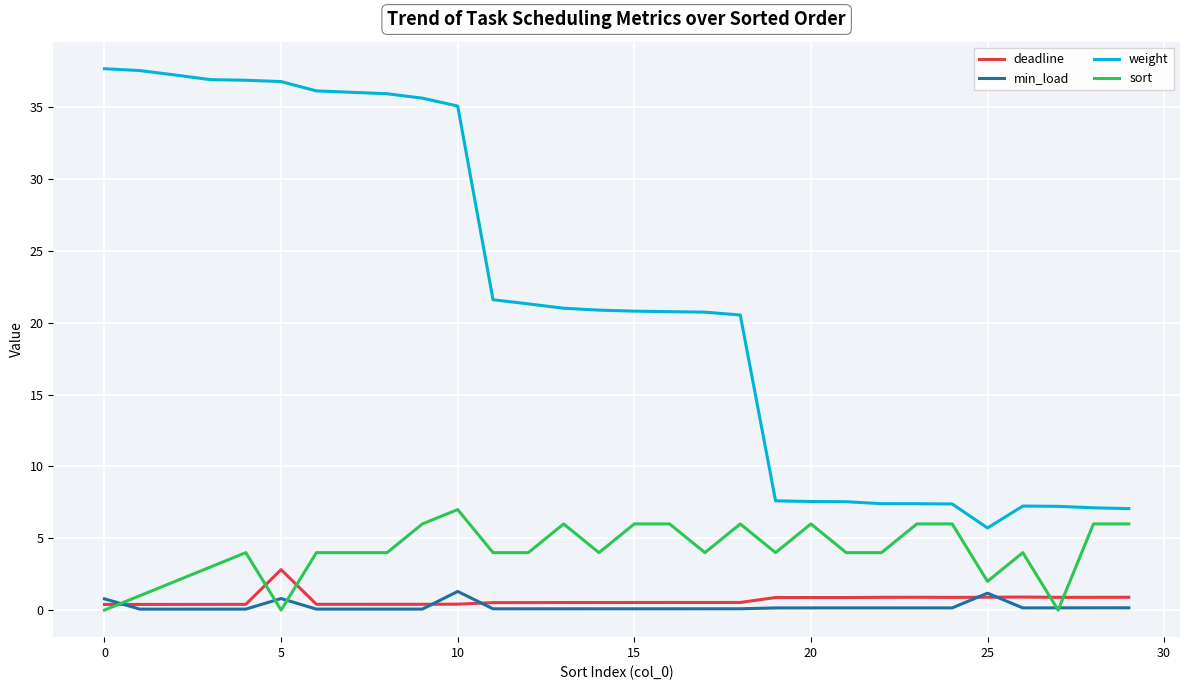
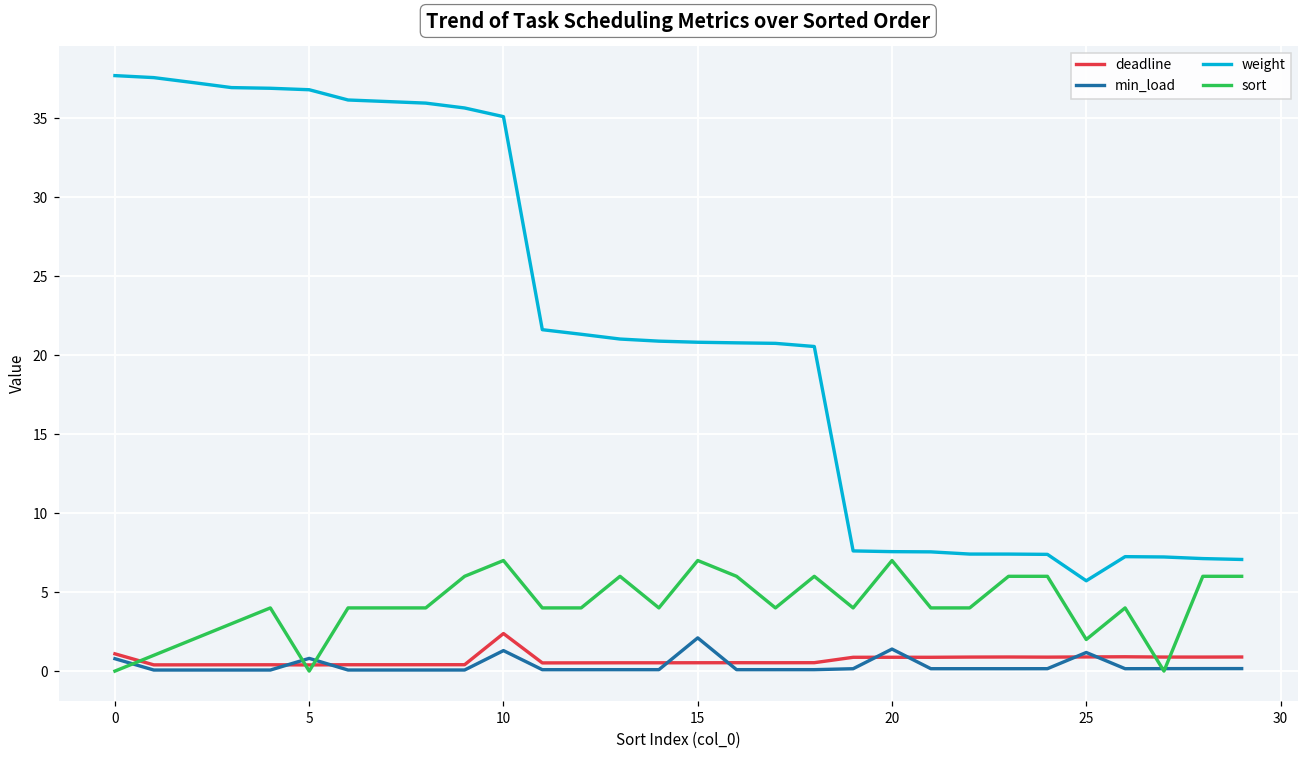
  {
    "deadline": {
-     "0": 0.4,
-     "5": 2.8,
-     "10": 0.4,
+     "0": 1.1,
+     "5": 0.4,
+     "10": 2.4,
      "15": 0.5,
      "20": 0.9,
      "25": 0.9
    },
    "min_load": {
      "0": 0.8,
      "5": 0.8,
      "10": 1.3,
-     "15": 0.1,
-     "20": 0.2,
+     "15": 2.1,
+     "20": 1.4,
      "25": 1.2
    },
    "weight": {
      "0": 37.7,
      "5": 36.8,
      "10": 35.1,
      "15": 20.8,
      "20": 7.6,
      "25": 5.7
    },
    "sort": {
      "0": 0,
      "5": 0,
      "10": 7,
-     "15": 6,
-     "20": 6,
+     "15": 7,
+     "20": 7,
      "25": 2
    }
  }
